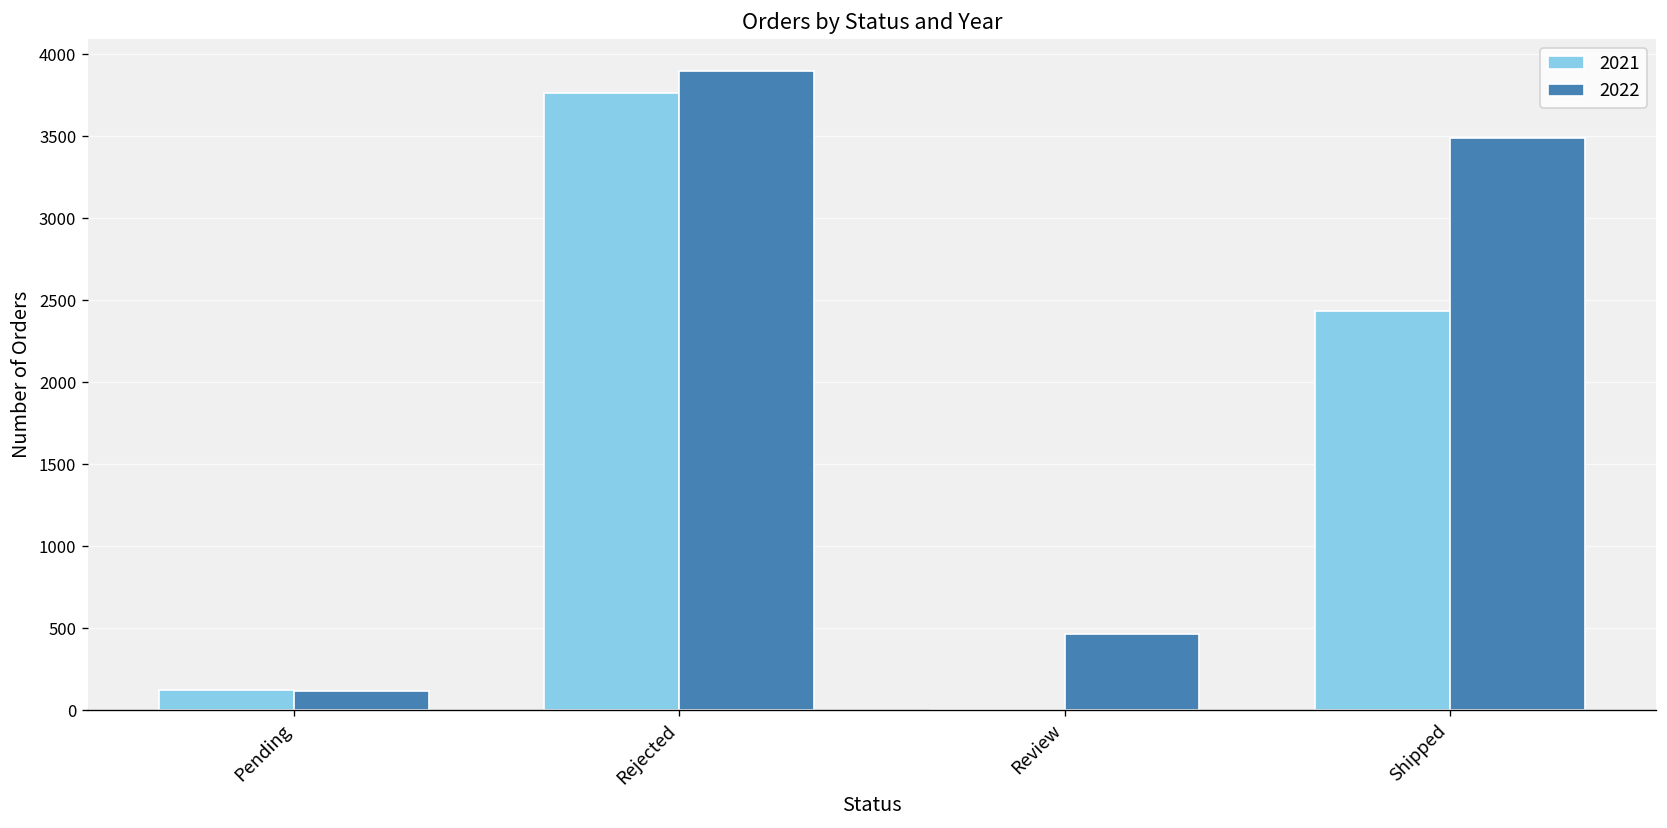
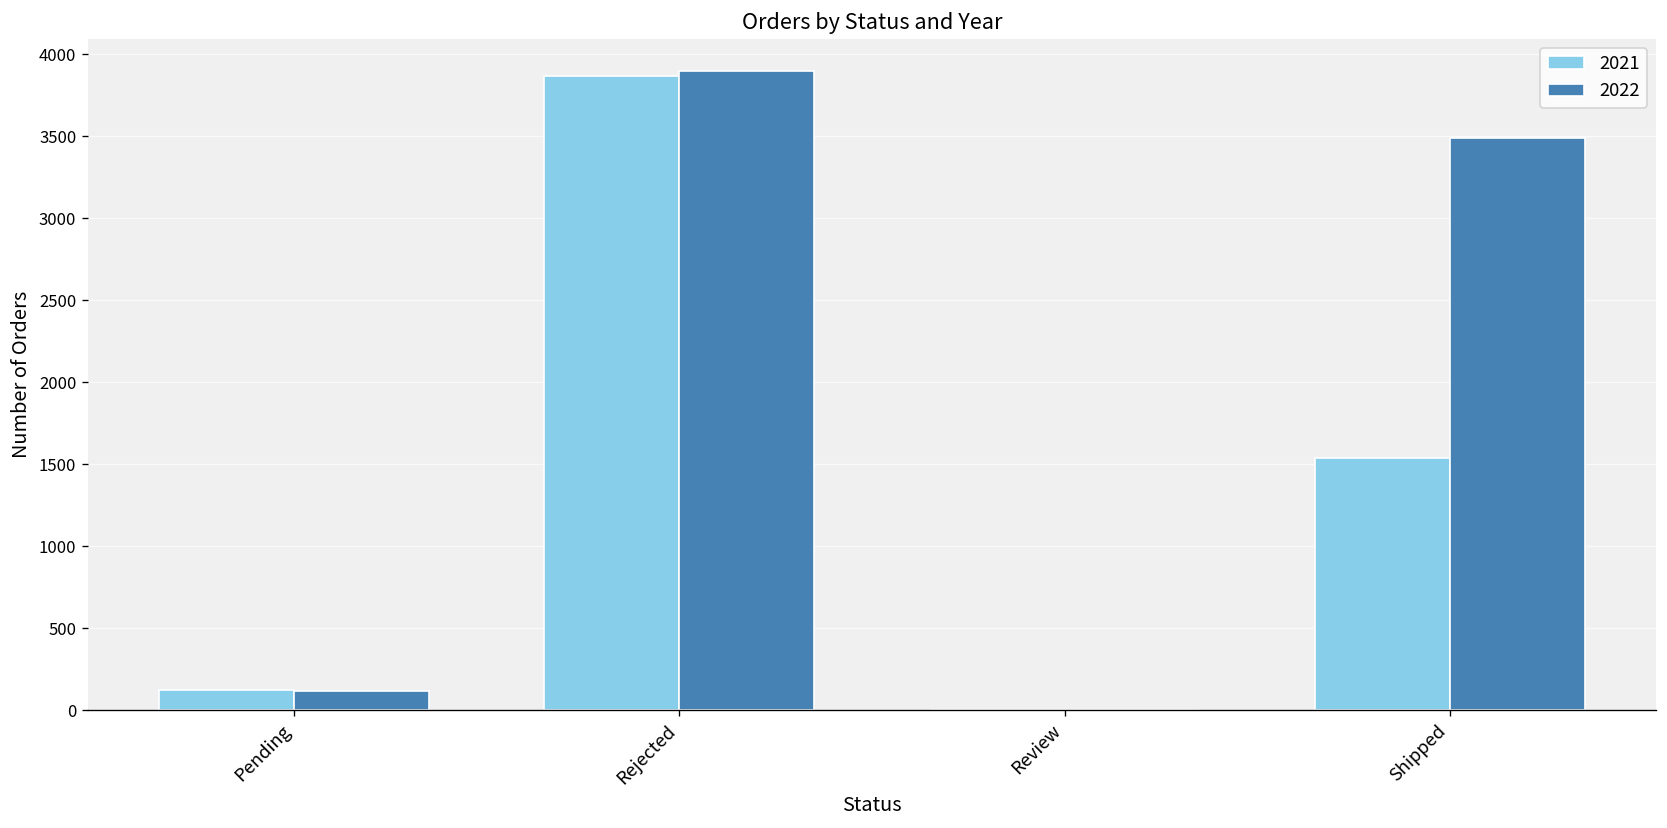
  {
    "2021": {
      "Pending": 120,
-     "Rejected": 3760,
+     "Rejected": 3870,
      "Review": 0,
-     "Shipped": 2430
+     "Shipped": 1540
    },
    "2022": {
      "Pending": 120,
      "Rejected": 3900,
-     "Review": 470,
+     "Review": 0,
      "Shipped": 3490
    }
  }
